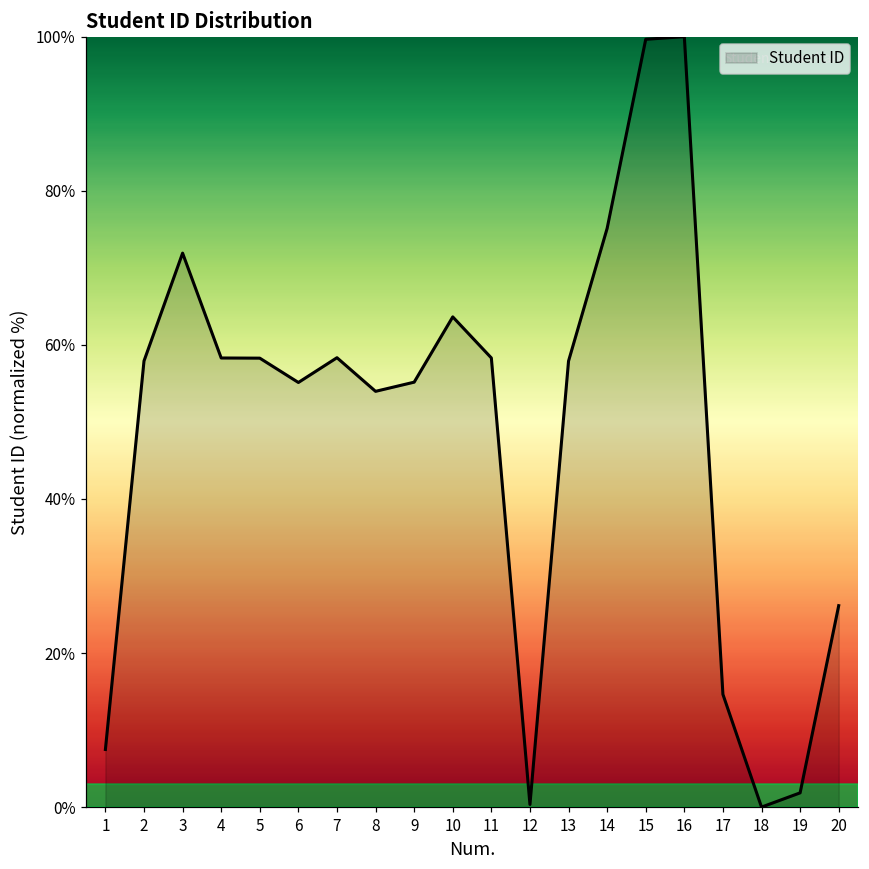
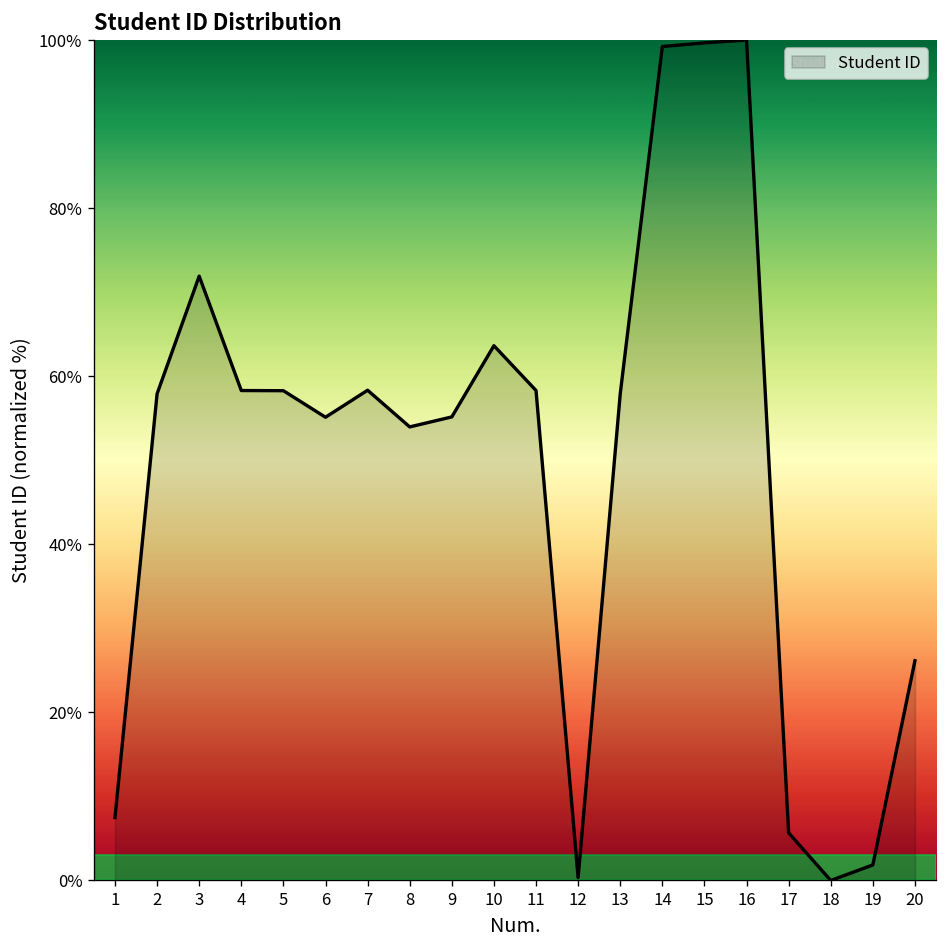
  {
    "1": "7%",
    "2": "58%",
    "3": "72%",
    "4": "58%",
    "5": "58%",
    "6": "55%",
    "7": "58%",
    "8": "54%",
    "9": "55%",
    "10": "64%",
    "11": "58%",
    "13": "58%",
-   "14": "75%",
+   "14": "99%",
    "15": "100%",
    "16": "100%",
-   "17": "15%",
+   "17": "6%",
    "20": "26%"
  }
